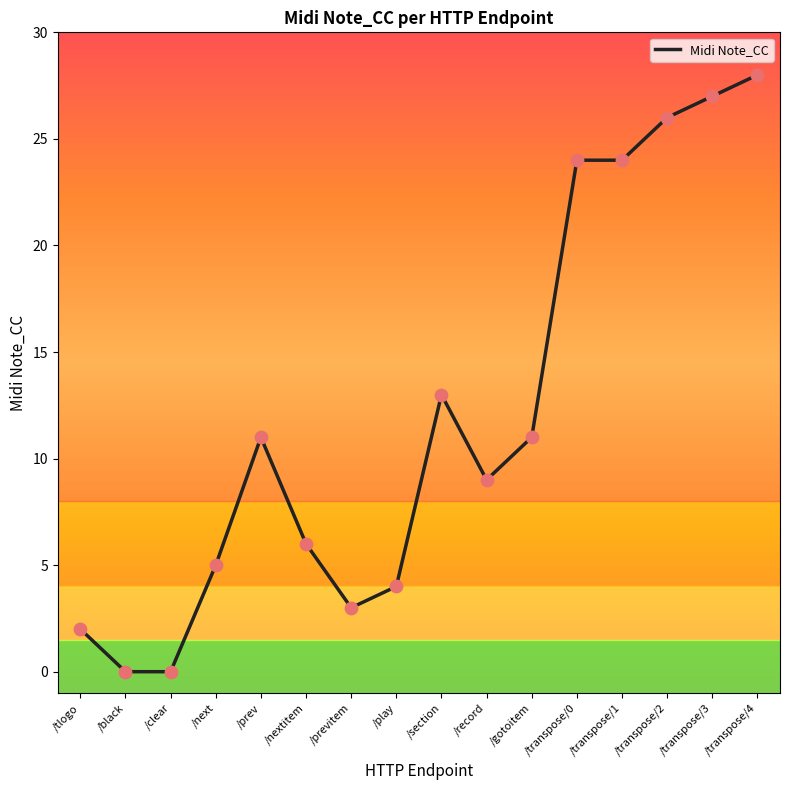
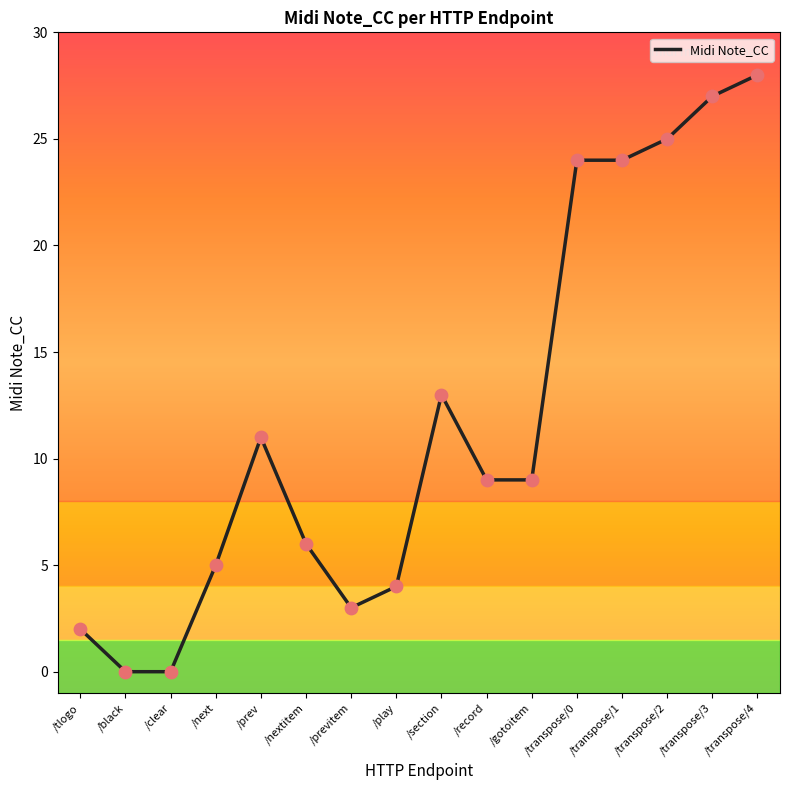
  {
    "/next": 5,
    "/prev": 11,
    "/nextitem": 6,
    "/section": 13,
    "/record": 9,
-   "/gotoitem": 11,
+   "/gotoitem": 9,
    "/transpose/0": 24,
    "/transpose/1": 24,
-   "/transpose/2": 26,
+   "/transpose/2": 25,
    "/transpose/3": 27,
    "/transpose/4": 28
  }
